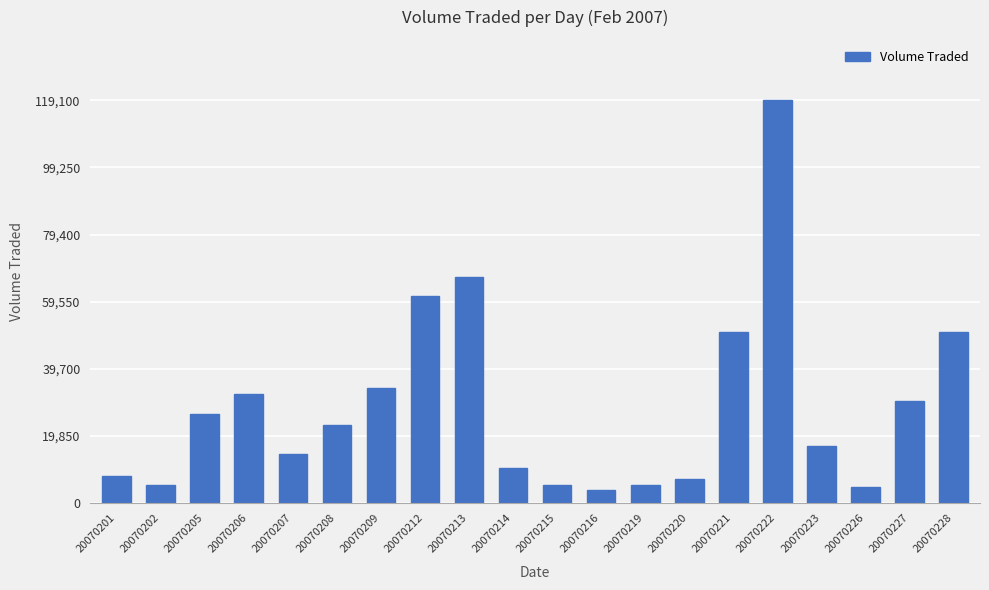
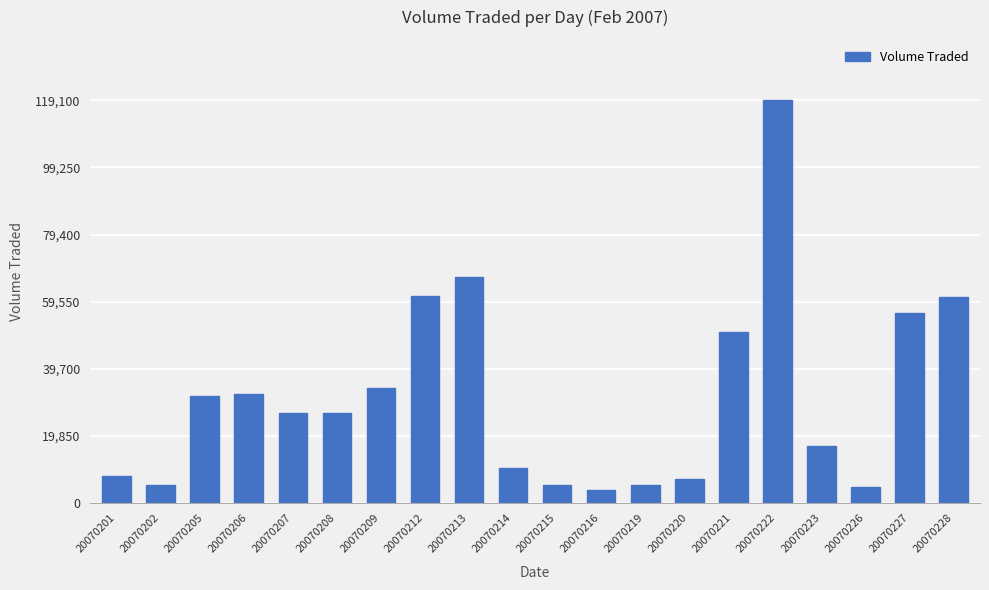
  {
    "20070201": "8,000",
    "20070202": "5,000",
-   "20070205": "26,000",
+   "20070205": "32,000",
    "20070206": "32,000",
-   "20070207": "15,000",
-   "20070208": "23,000",
+   "20070207": "27,000",
+   "20070208": "27,000",
    "20070209": "34,000",
    "20070212": "61,000",
    "20070213": "67,000",
    "20070214": "10,000",
    "20070215": "5,000",
    "20070216": "4,000",
    "20070219": "5,000",
    "20070220": "7,000",
    "20070221": "51,000",
    "20070222": "119,000",
    "20070223": "17,000",
    "20070226": "5,000",
-   "20070227": "30,000",
-   "20070228": "51,000"
+   "20070227": "56,000",
+   "20070228": "61,000"
  }
